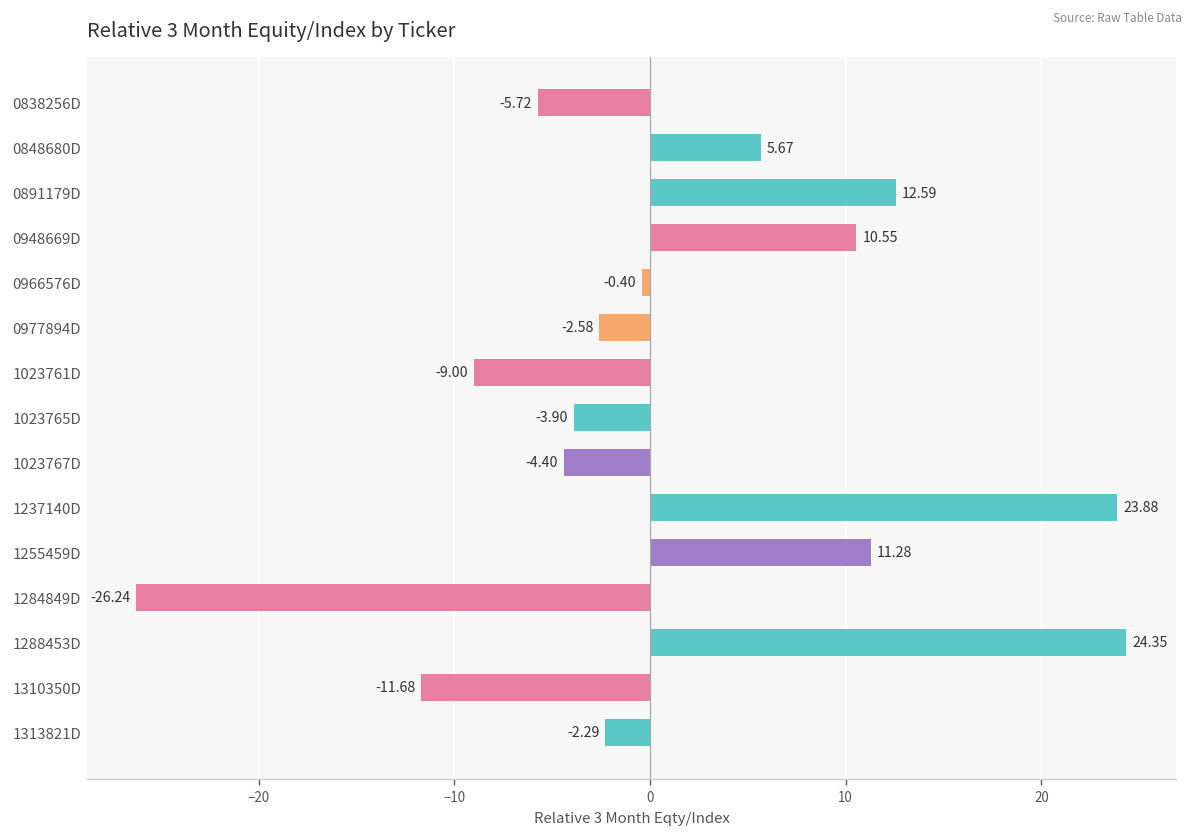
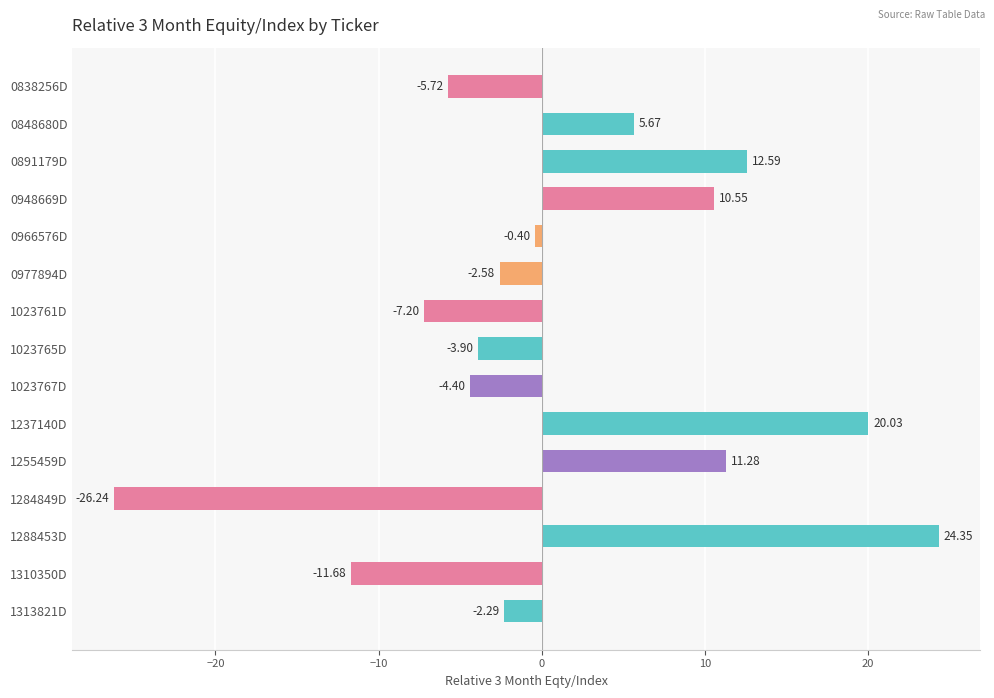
  {
    "0838256D": -5.72,
    "0848680D": 5.67,
    "0891179D": 12.59,
    "0948669D": 10.55,
    "0966576D": -0.40,
    "0977894D": -2.58,
-   "1023761D": -9.00,
+   "1023761D": -7.20,
    "1023765D": -3.90,
    "1023767D": -4.40,
-   "1237140D": 23.88,
+   "1237140D": 20.03,
    "1255459D": 11.28,
    "1284849D": -26.24,
    "1288453D": 24.35,
    "1310350D": -11.68,
    "1313821D": -2.29
  }
